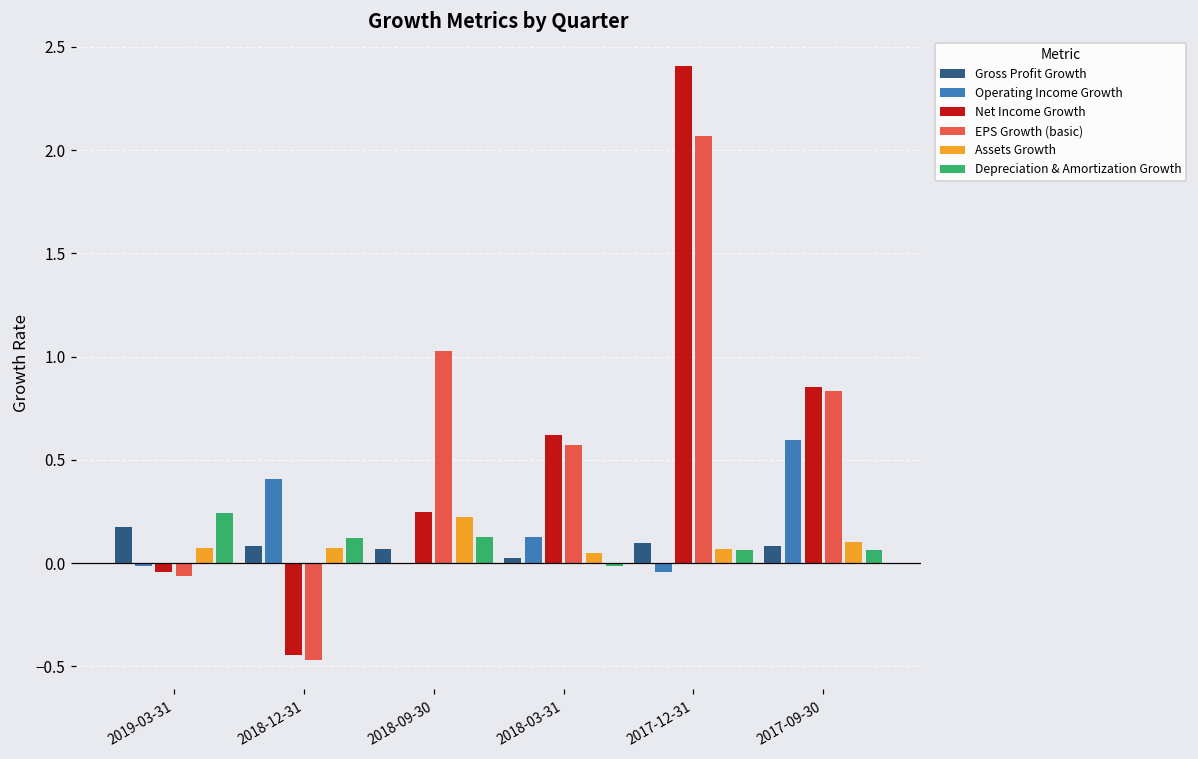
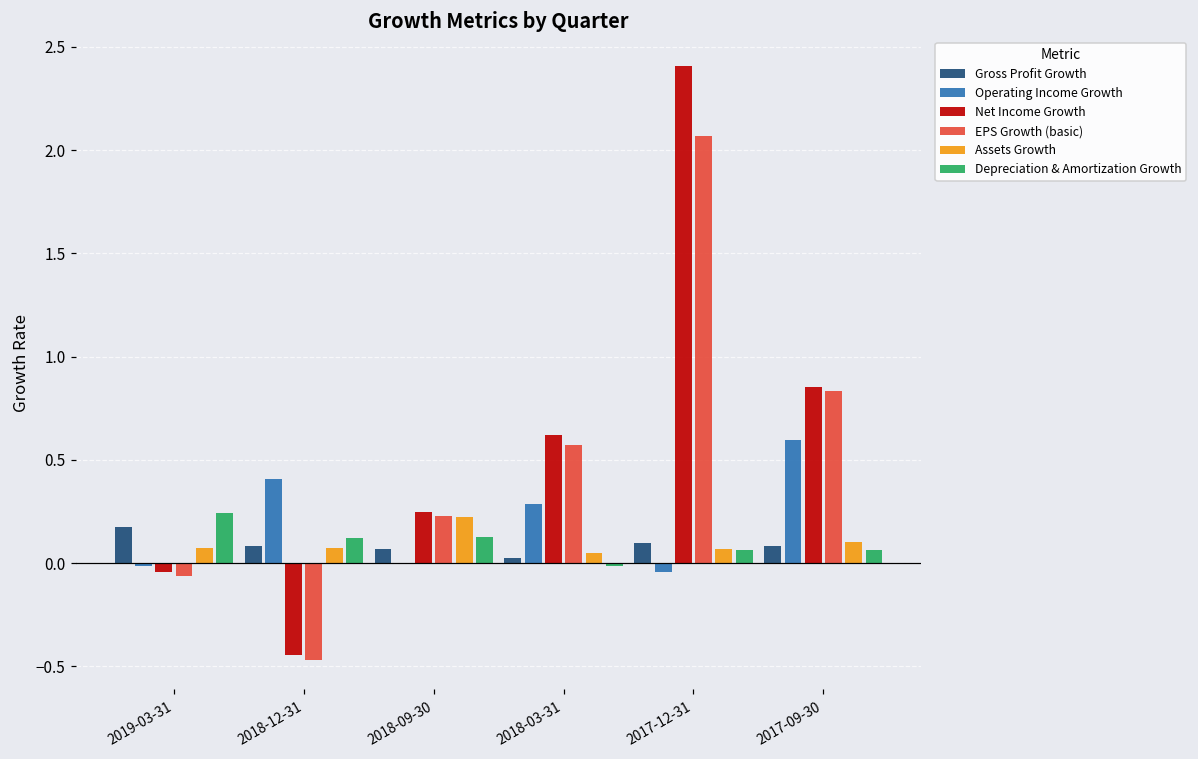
  {
    "Gross Profit Growth": {
      "2019-03-31": 0.17,
      "2018-12-31": 0.08,
      "2018-09-30": 0.07,
      "2018-03-31": 0.02,
      "2017-12-31": 0.10,
      "2017-09-30": 0.08
    },
    "Operating Income Growth": {
      "2019-03-31": -0.02,
      "2018-12-31": 0.41,
-     "2018-03-31": 0.12,
+     "2018-03-31": 0.29,
      "2017-12-31": -0.04,
      "2017-09-30": 0.60
    },
    "Net Income Growth": {
      "2019-03-31": -0.04,
      "2018-12-31": -0.45,
      "2018-09-30": 0.25,
      "2018-03-31": 0.62,
      "2017-12-31": 2.41,
      "2017-09-30": 0.85
    },
    "EPS Growth (basic)": {
      "2019-03-31": -0.06,
      "2018-12-31": -0.47,
-     "2018-09-30": 1.03,
+     "2018-09-30": 0.23,
      "2018-03-31": 0.57,
      "2017-12-31": 2.07,
      "2017-09-30": 0.83
    },
    "Assets Growth": {
      "2019-03-31": 0.07,
      "2018-12-31": 0.07,
      "2018-09-30": 0.23,
      "2018-03-31": 0.05,
      "2017-12-31": 0.07,
      "2017-09-30": 0.10
    },
    "Depreciation & Amortization Growth": {
      "2019-03-31": 0.24,
      "2018-12-31": 0.12,
      "2018-09-30": 0.13,
      "2018-03-31": -0.01,
      "2017-12-31": 0.06,
      "2017-09-30": 0.07
    }
  }
